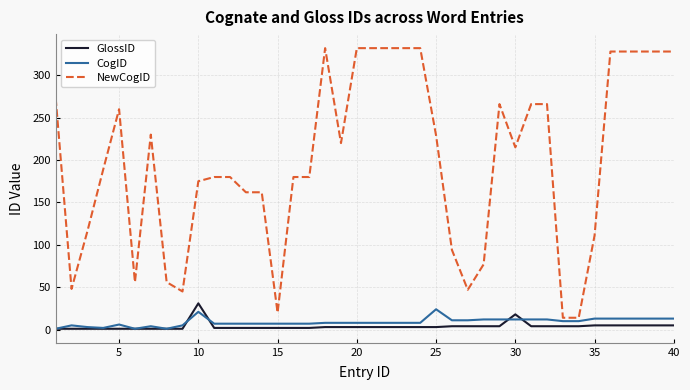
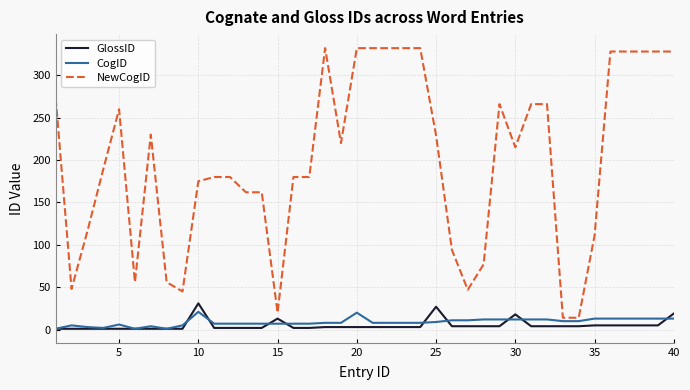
  {
    "GlossID": {
      "5": 0,
      "10": 30,
-     "15": 0,
+     "15": 10,
      "20": 0,
-     "25": 0,
+     "25": 30,
      "30": 20,
      "35": 10,
-     "40": 10
+     "40": 20
    },
    "CogID": {
      "5": 10,
      "10": 20,
      "15": 10,
-     "20": 10,
-     "25": 20,
+     "20": 20,
+     "25": 10,
      "30": 10,
      "35": 10,
      "40": 10
    },
    "NewCogID": {
      "5": 260,
      "10": 180,
      "15": 20,
      "20": 330,
      "25": 230,
      "30": 220,
      "35": 110,
      "40": 330
    }
  }
